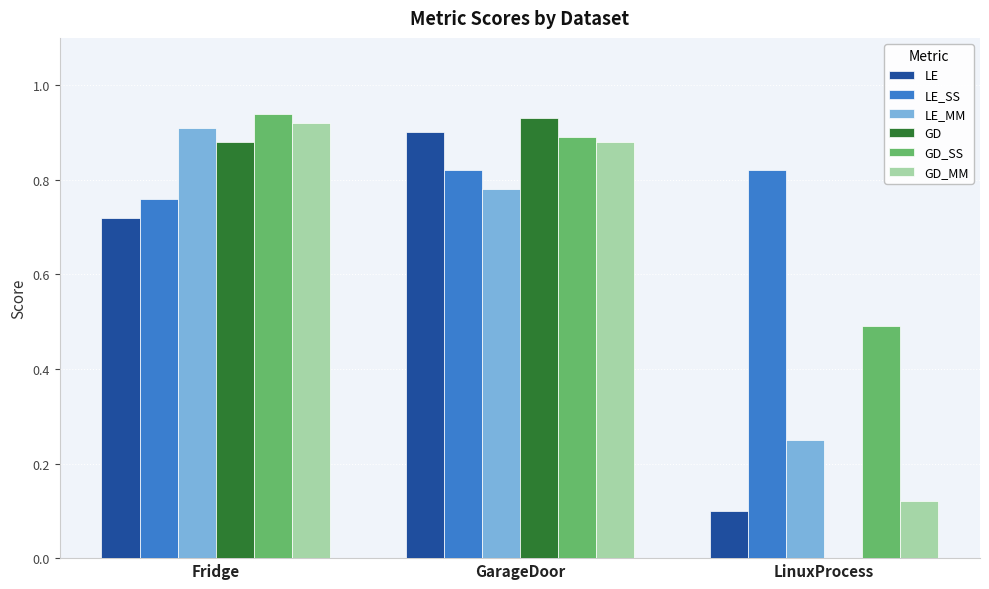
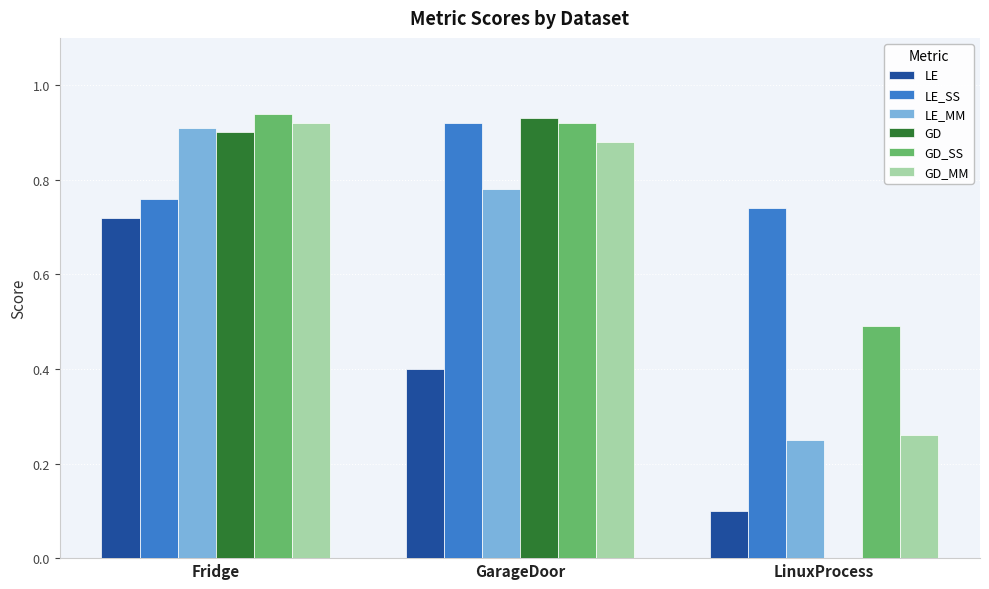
  {
    "LE": {
      "Fridge": 0.72,
-     "GarageDoor": 0.9,
+     "GarageDoor": 0.4,
      "LinuxProcess": 0.1
    },
    "LE_SS": {
      "Fridge": 0.76,
-     "GarageDoor": 0.82,
-     "LinuxProcess": 0.82
+     "GarageDoor": 0.92,
+     "LinuxProcess": 0.74
    },
    "LE_MM": {
      "Fridge": 0.91,
      "GarageDoor": 0.78,
      "LinuxProcess": 0.25
    },
    "GD": {
-     "Fridge": 0.88,
+     "Fridge": 0.90,
      "GarageDoor": 0.93,
      "LinuxProcess": 0.00
    },
    "GD_SS": {
      "Fridge": 0.94,
-     "GarageDoor": 0.89,
+     "GarageDoor": 0.92,
      "LinuxProcess": 0.49
    },
    "GD_MM": {
      "Fridge": 0.92,
      "GarageDoor": 0.88,
-     "LinuxProcess": 0.12
+     "LinuxProcess": 0.26
    }
  }
